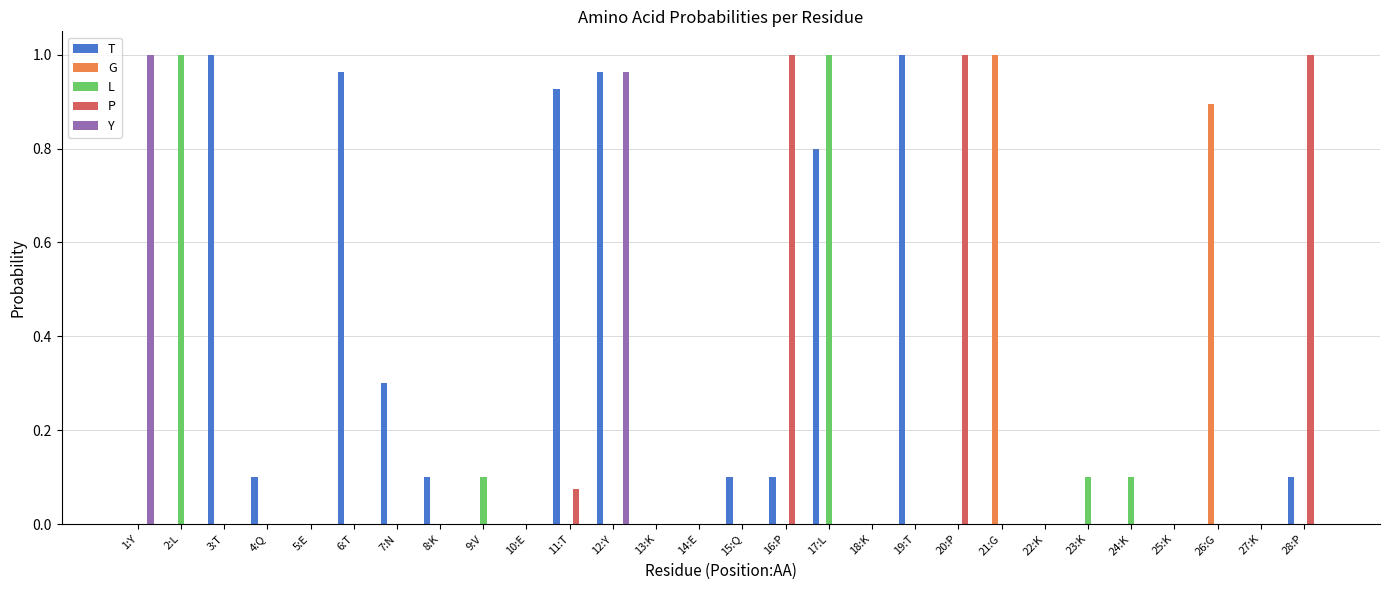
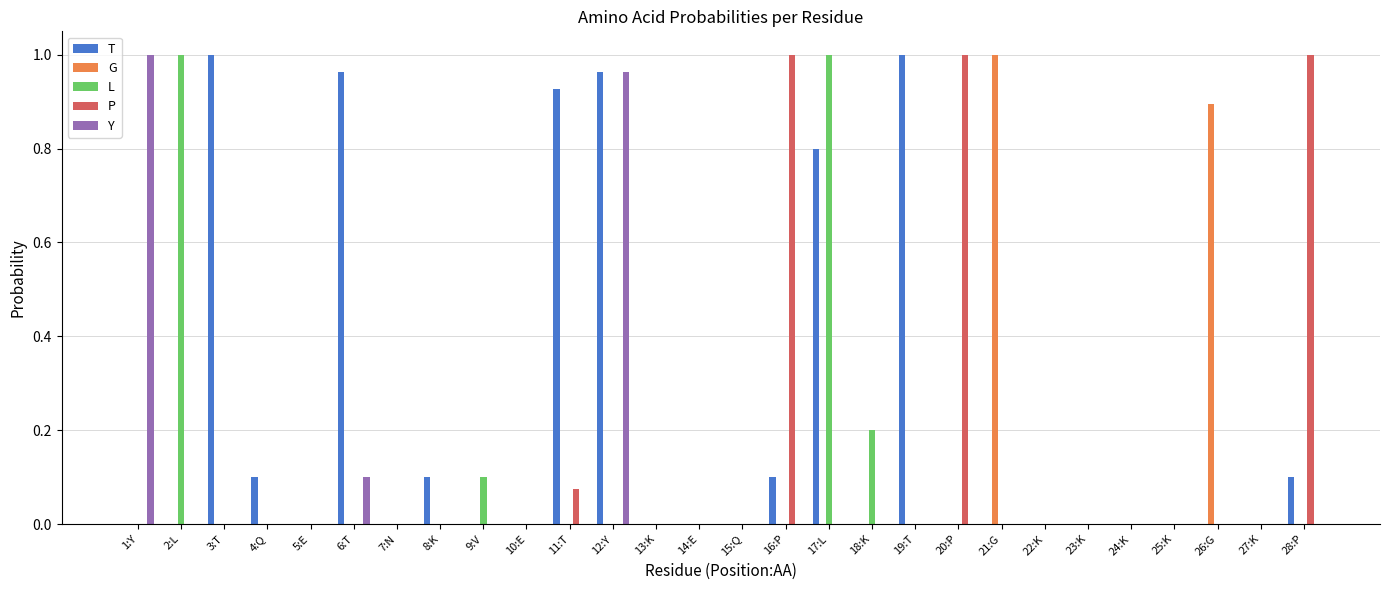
  {
    "T": {
      "1:Y": 0.0,
      "2:L": 0.0,
      "3:T": 1.0,
      "4:Q": 0.1,
      "5:E": 0.0,
      "6:T": 0.96,
-     "7:N": 0.3,
+     "7:N": 0.0,
      "8:K": 0.1,
      "9:V": 0.0,
      "10:E": 0.0,
      "11:T": 0.93,
      "12:Y": 0.96,
      "13:K": 0.0,
      "14:E": 0.0,
-     "15:Q": 0.1,
+     "15:Q": 0.0,
      "16:P": 0.1,
      "17:L": 0.8,
      "18:K": 0.0,
      "19:T": 1.0,
      "20:P": 0.0,
      "21:G": 0.0,
      "22:K": 0.0,
      "23:K": 0.0,
      "24:K": 0.0,
      "25:K": 0.0,
      "26:G": 0.0,
      "27:K": 0.0,
      "28:P": 0.1
    },
    "L": {
      "1:Y": 0.0,
      "2:L": 1.0,
      "3:T": 0.0,
      "4:Q": 0.0,
      "5:E": 0.0,
      "6:T": 0.0,
      "7:N": 0.0,
      "8:K": 0.0,
      "9:V": 0.1,
      "10:E": 0.0,
      "11:T": 0.0,
      "12:Y": 0.0,
      "13:K": 0.0,
      "14:E": 0.0,
      "15:Q": 0.0,
      "16:P": 0.0,
      "17:L": 1.0,
-     "18:K": 0.0,
+     "18:K": 0.2,
      "19:T": 0.0,
      "20:P": 0.0,
      "21:G": 0.0,
      "22:K": 0.0,
-     "23:K": 0.1,
-     "24:K": 0.1,
+     "23:K": 0.0,
+     "24:K": 0.0,
      "25:K": 0.0,
      "26:G": 0.0,
      "27:K": 0.0,
      "28:P": 0.0
    },
    "Y": {
      "1:Y": 1.0,
      "2:L": 0.0,
      "3:T": 0.0,
      "4:Q": 0.0,
      "5:E": 0.0,
-     "6:T": 0.0,
+     "6:T": 0.1,
      "7:N": 0.0,
      "8:K": 0.0,
      "9:V": 0.0,
      "10:E": 0.0,
      "11:T": 0.0,
      "12:Y": 0.96,
      "13:K": 0.0,
      "14:E": 0.0,
      "15:Q": 0.0,
      "16:P": 0.0,
      "17:L": 0.0,
      "18:K": 0.0,
      "19:T": 0.0,
      "20:P": 0.0,
      "21:G": 0.0,
      "22:K": 0.0,
      "23:K": 0.0,
      "24:K": 0.0,
      "25:K": 0.0,
      "26:G": 0.0,
      "27:K": 0.0,
      "28:P": 0.0
    }
  }
